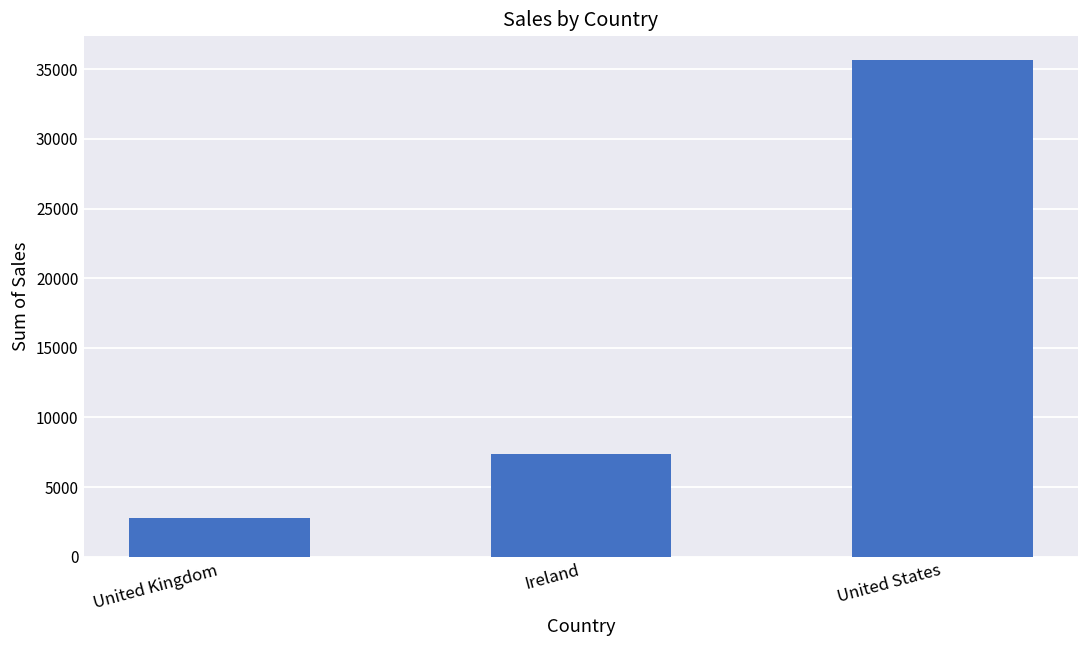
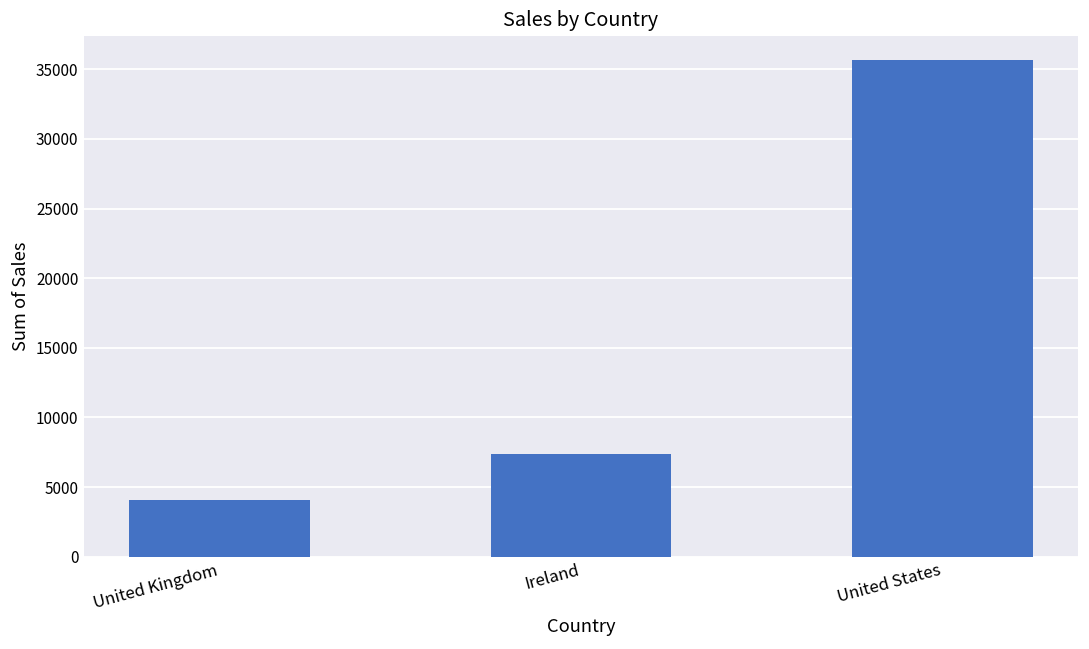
  {
-   "United Kingdom": 2800,
+   "United Kingdom": 4100,
    "Ireland": 7400,
    "United States": 35600
  }
